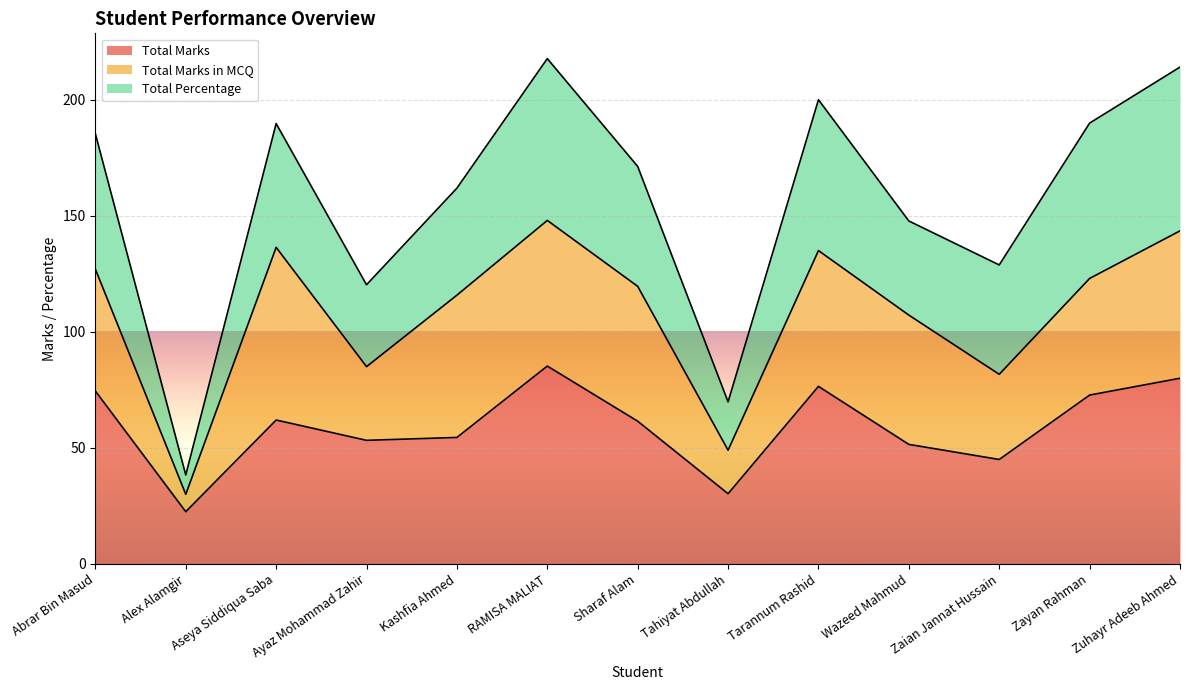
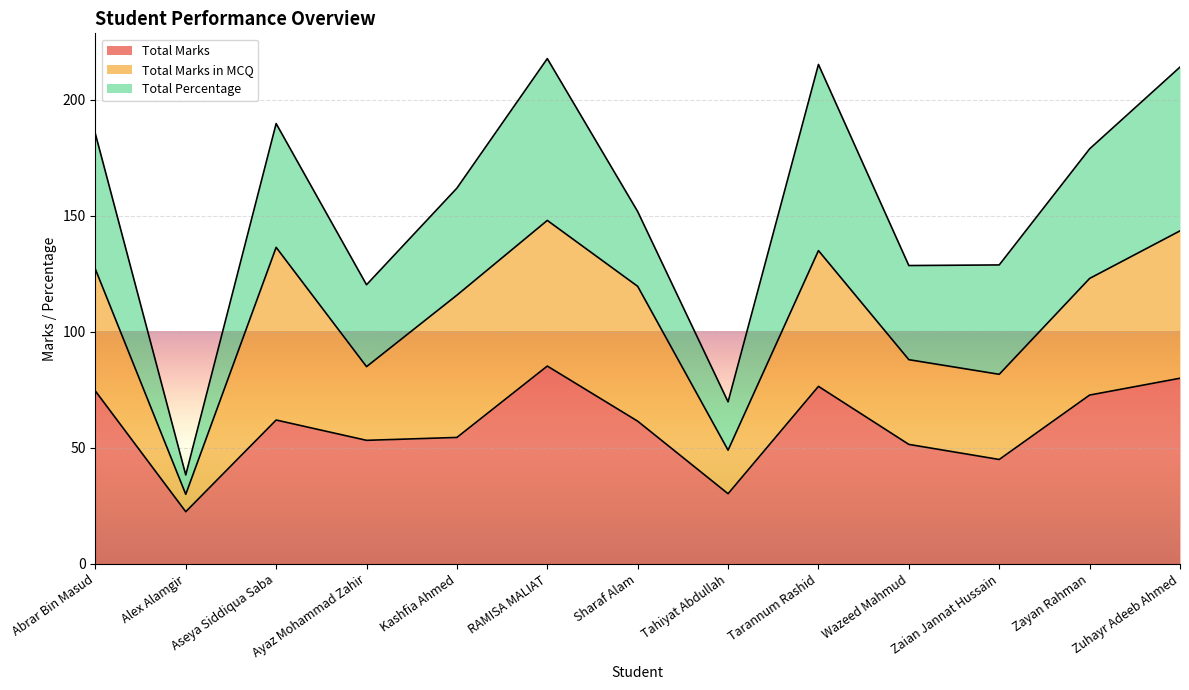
  {
    "Total Marks": {
      "Abrar Bin Masud": 75,
      "Alex Alamgir": 23,
      "Aseya Siddiqua Saba": 62,
      "Ayaz Mohammad Zahir": 53,
      "Kashfia Ahmed": 55,
      "RAMISA MALIAT": 85,
      "Sharaf Alam": 62,
      "Tahiyat Abdullah": 30,
      "Tarannum Rashid": 77,
      "Wazeed Mahmud": 52,
      "Zaian Jannat Hussain": 45,
      "Zayan Rahman": 73,
      "Zuhayr Adeeb Ahmed": 80
    },
    "Total Marks in MCQ": {
      "Abrar Bin Masud": 53,
      "Alex Alamgir": 8,
      "Aseya Siddiqua Saba": 74,
      "Ayaz Mohammad Zahir": 32,
      "Kashfia Ahmed": 61,
      "RAMISA MALIAT": 63,
      "Sharaf Alam": 58,
      "Tahiyat Abdullah": 19,
      "Tarannum Rashid": 59,
-     "Wazeed Mahmud": 56,
+     "Wazeed Mahmud": 37,
      "Zaian Jannat Hussain": 37,
      "Zayan Rahman": 50,
      "Zuhayr Adeeb Ahmed": 64
    },
    "Total Percentage": {
      "Abrar Bin Masud": 58,
      "Alex Alamgir": 8,
      "Aseya Siddiqua Saba": 53,
      "Ayaz Mohammad Zahir": 35,
      "Kashfia Ahmed": 46,
      "RAMISA MALIAT": 70,
-     "Sharaf Alam": 52,
+     "Sharaf Alam": 32,
      "Tahiyat Abdullah": 21,
-     "Tarannum Rashid": 65,
+     "Tarannum Rashid": 80,
      "Wazeed Mahmud": 41,
      "Zaian Jannat Hussain": 47,
-     "Zayan Rahman": 67,
+     "Zayan Rahman": 56,
      "Zuhayr Adeeb Ahmed": 71
    }
  }
